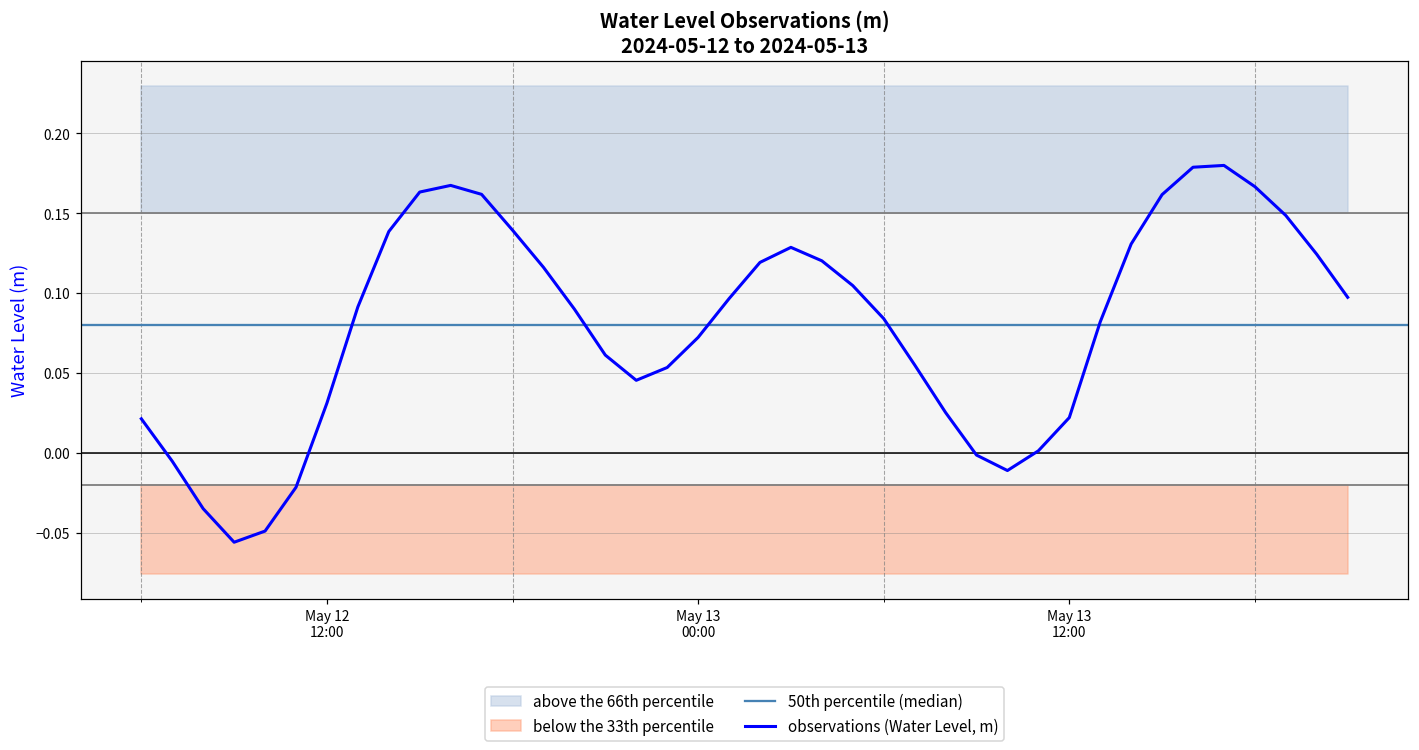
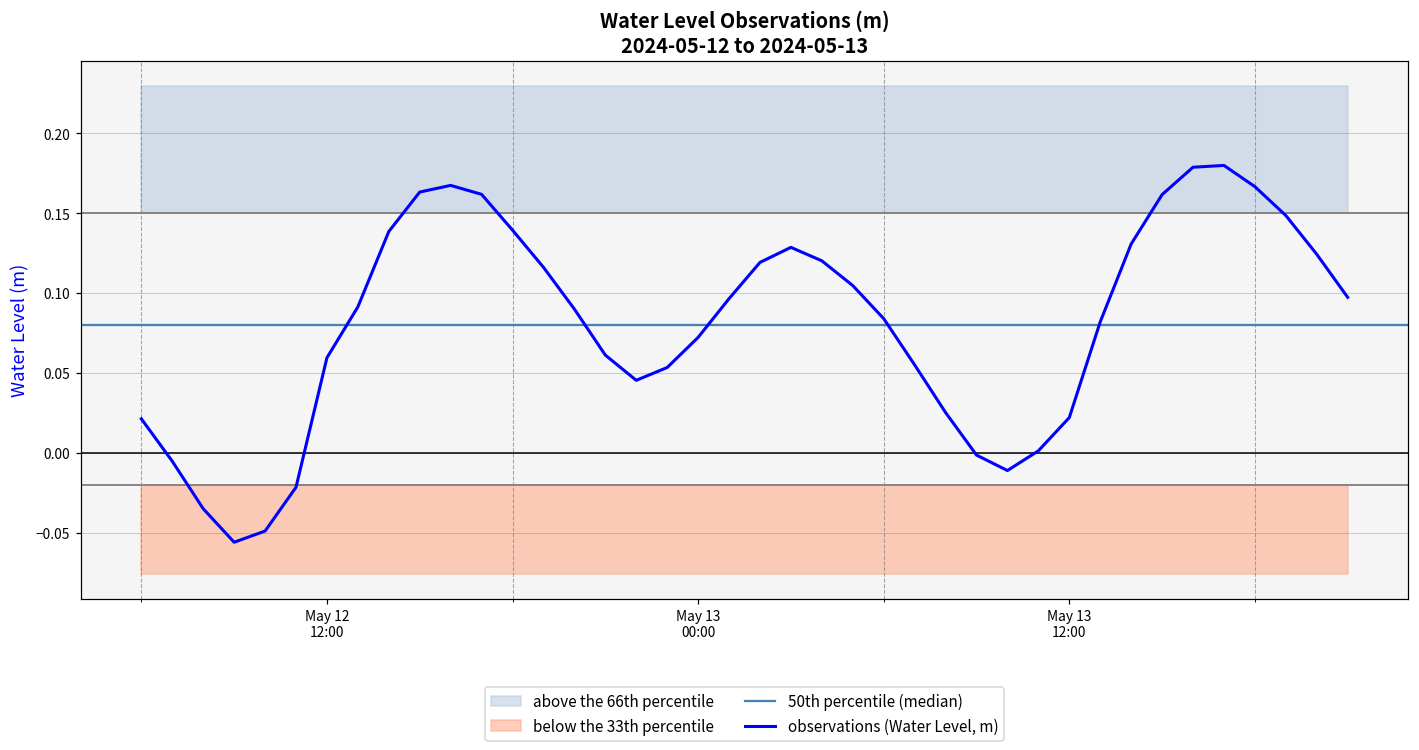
  {
    "above the 66th percentile": {
      "May 12 12:00": 0.230,
      "May 13 00:00": 0.230,
      "May 13 12:00": 0.230
    },
    "below the 33th percentile": {
      "May 12 12:00": -0.020,
      "May 13 00:00": -0.020,
      "May 13 12:00": -0.020
    },
    "observations (Water Level, m)": {
-     "May 12 12:00": 0.031,
+     "May 12 12:00": 0.060,
      "May 13 00:00": 0.072,
      "May 13 12:00": 0.022
    }
  }
